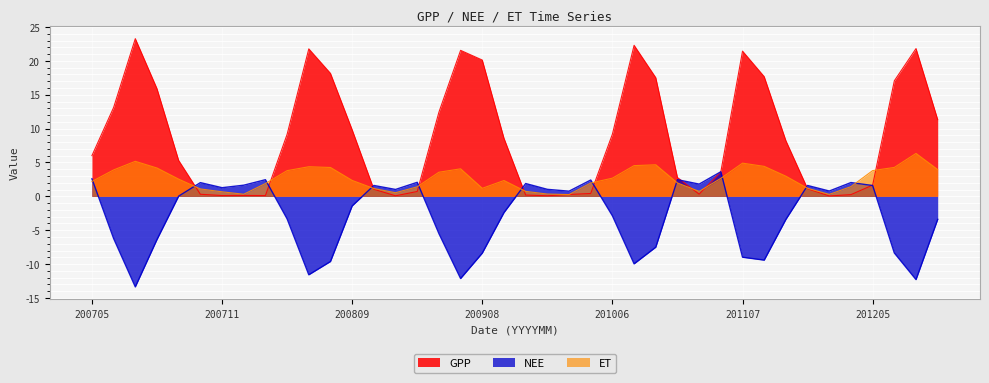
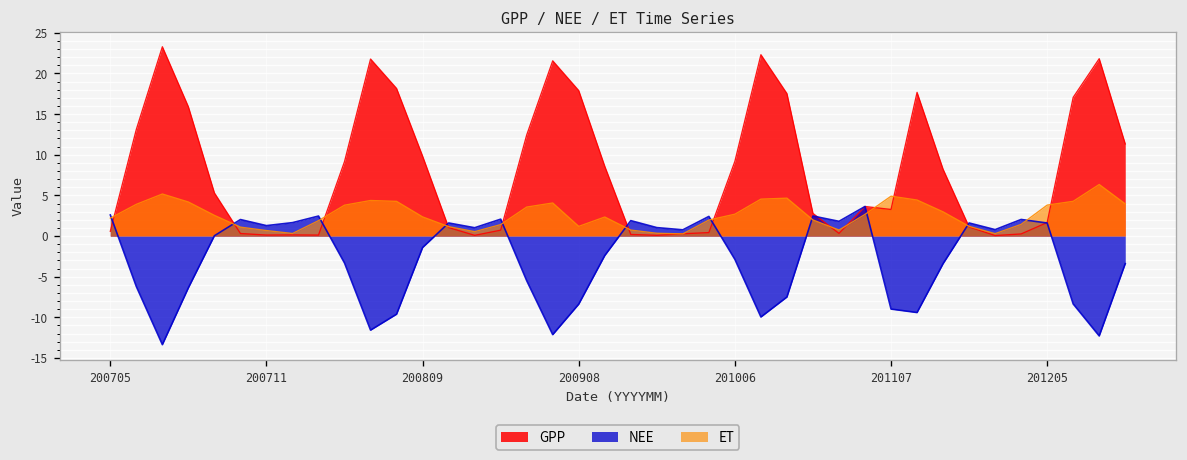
  {
    "GPP": {
-     "200705": 6,
+     "200705": 1,
      "200711": 0,
      "200809": 10,
-     "200908": 20,
+     "200908": 18,
      "201006": 9,
-     "201107": 21
+     "201107": 3
    },
    "ET": {
      "200705": 2,
      "200711": 1,
      "200809": 2,
      "200908": 1,
      "201006": 3,
      "201107": 5,
      "201205": 4
    }
  }
